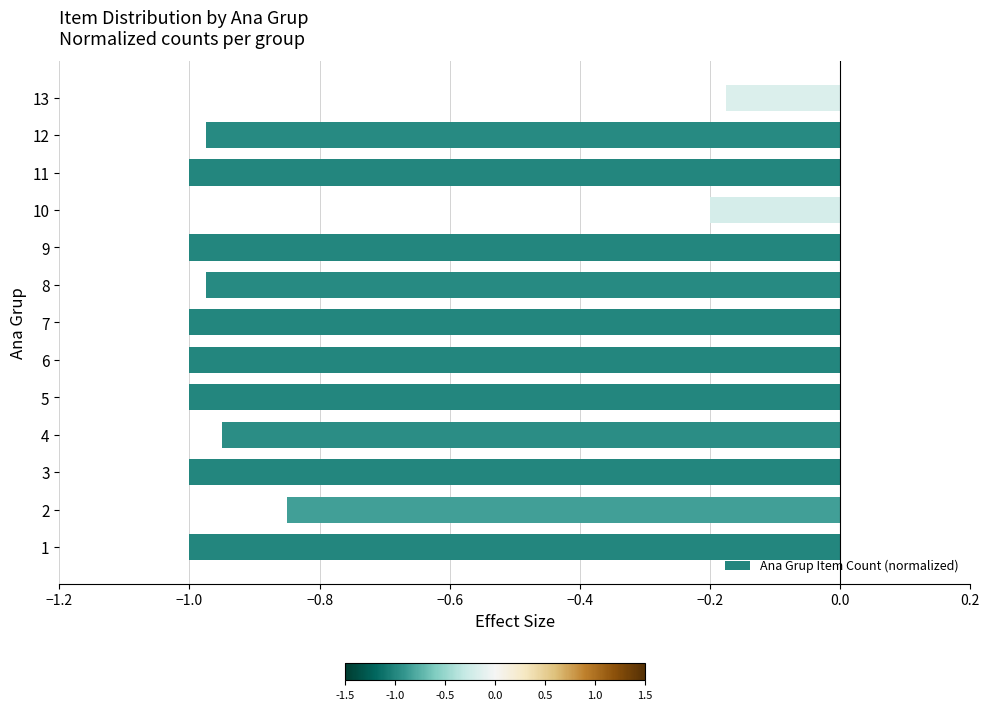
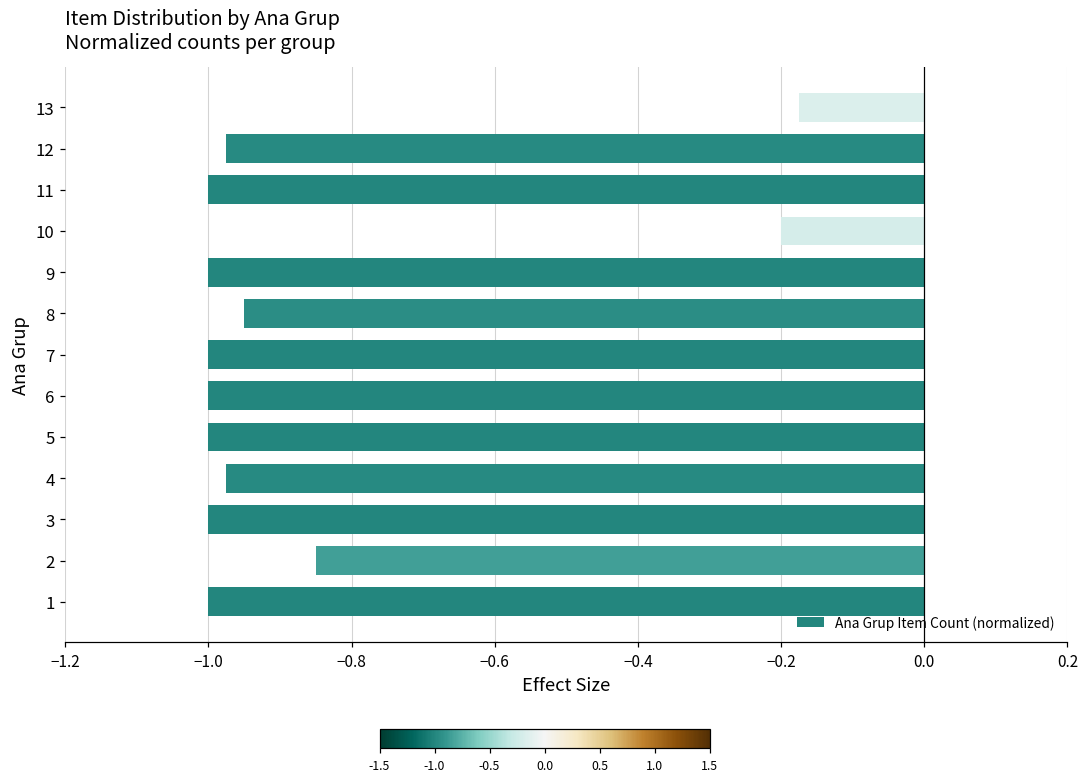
  {
    "13": -0.18,
    "12": -0.98,
    "11": -1.00,
    "10": -0.20,
    "9": -1.00,
-   "8": -0.98,
+   "8": -0.95,
    "7": -1.00,
    "6": -1.00,
    "5": -1.00,
-   "4": -0.95,
+   "4": -0.98,
    "3": -1.00,
    "2": -0.85,
    "1": -1.00
  }
